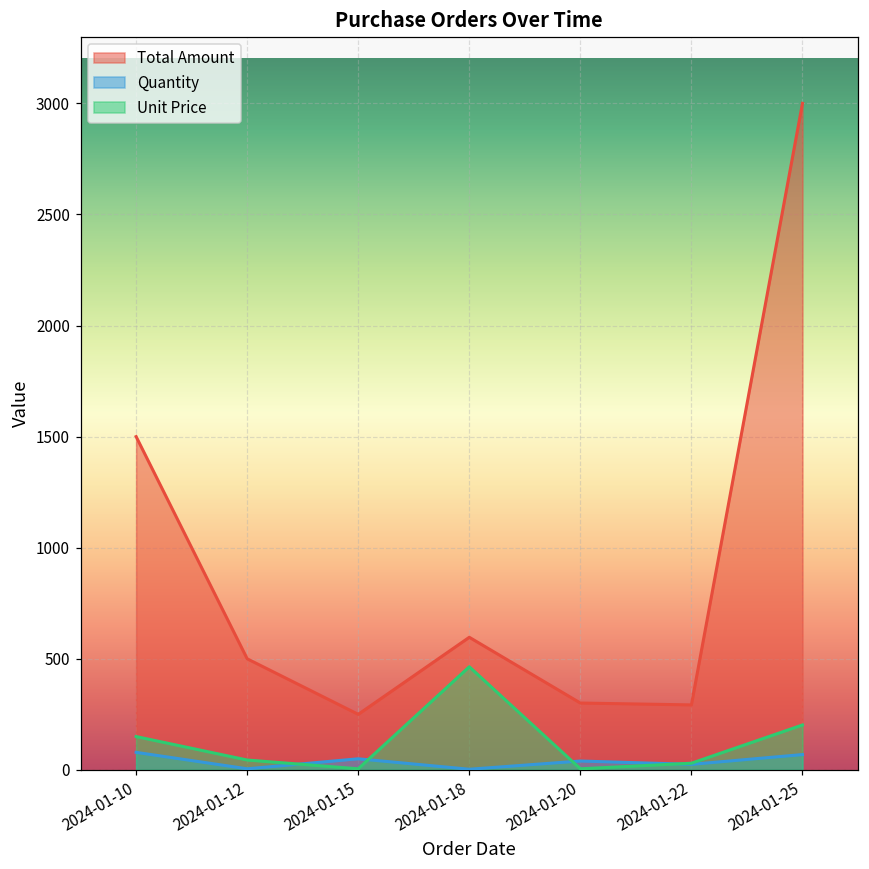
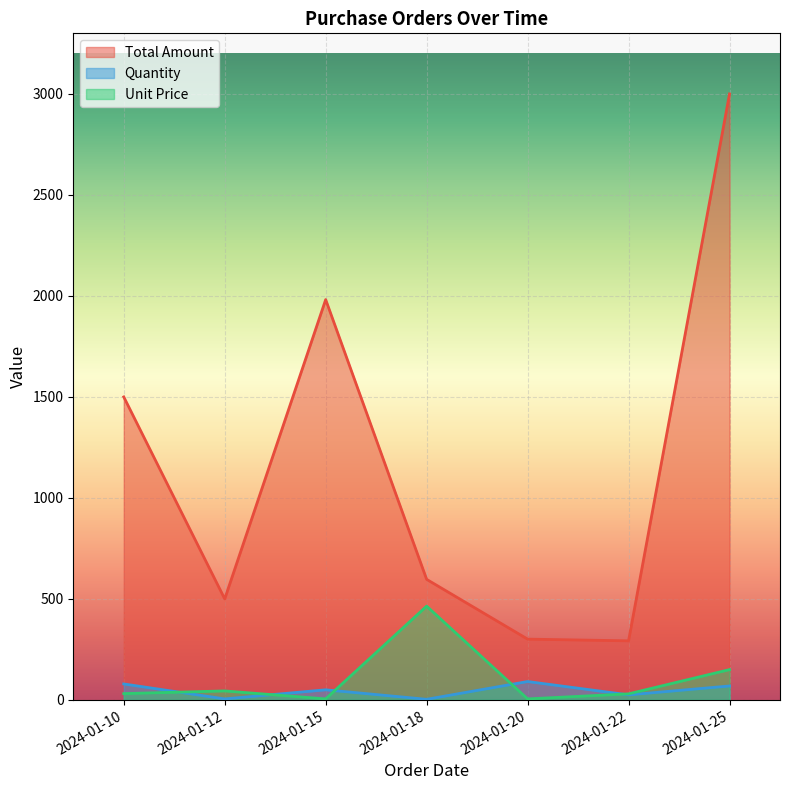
  {
    "Total Amount": {
      "2024-01-10": 1500,
      "2024-01-12": 500,
-     "2024-01-15": 250,
+     "2024-01-15": 1980,
      "2024-01-18": 600,
      "2024-01-20": 300,
      "2024-01-22": 290,
      "2024-01-25": 3000
    },
    "Quantity": {
      "2024-01-10": 80,
      "2024-01-12": 10,
      "2024-01-15": 50,
      "2024-01-18": 0,
-     "2024-01-20": 40,
+     "2024-01-20": 90,
      "2024-01-25": 70
    },
    "Unit Price": {
-     "2024-01-10": 150,
+     "2024-01-10": 30,
      "2024-01-12": 40,
      "2024-01-15": 10,
      "2024-01-18": 460,
      "2024-01-20": 10,
-     "2024-01-25": 200
+     "2024-01-25": 150
    }
  }
